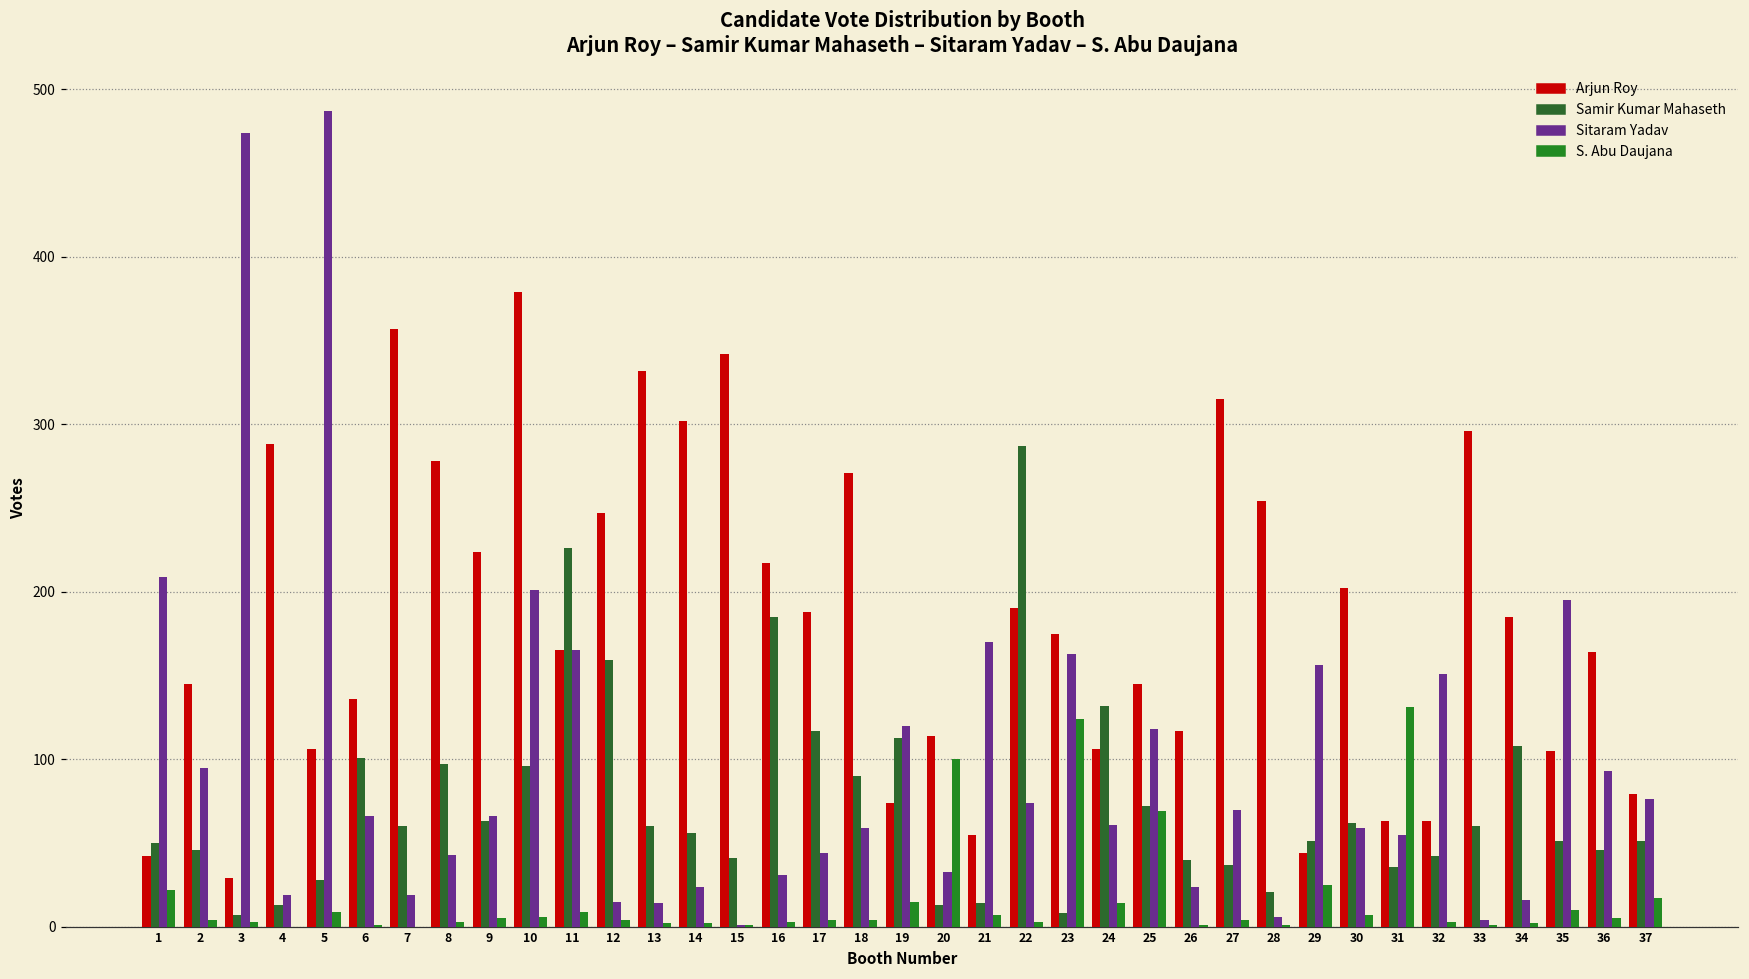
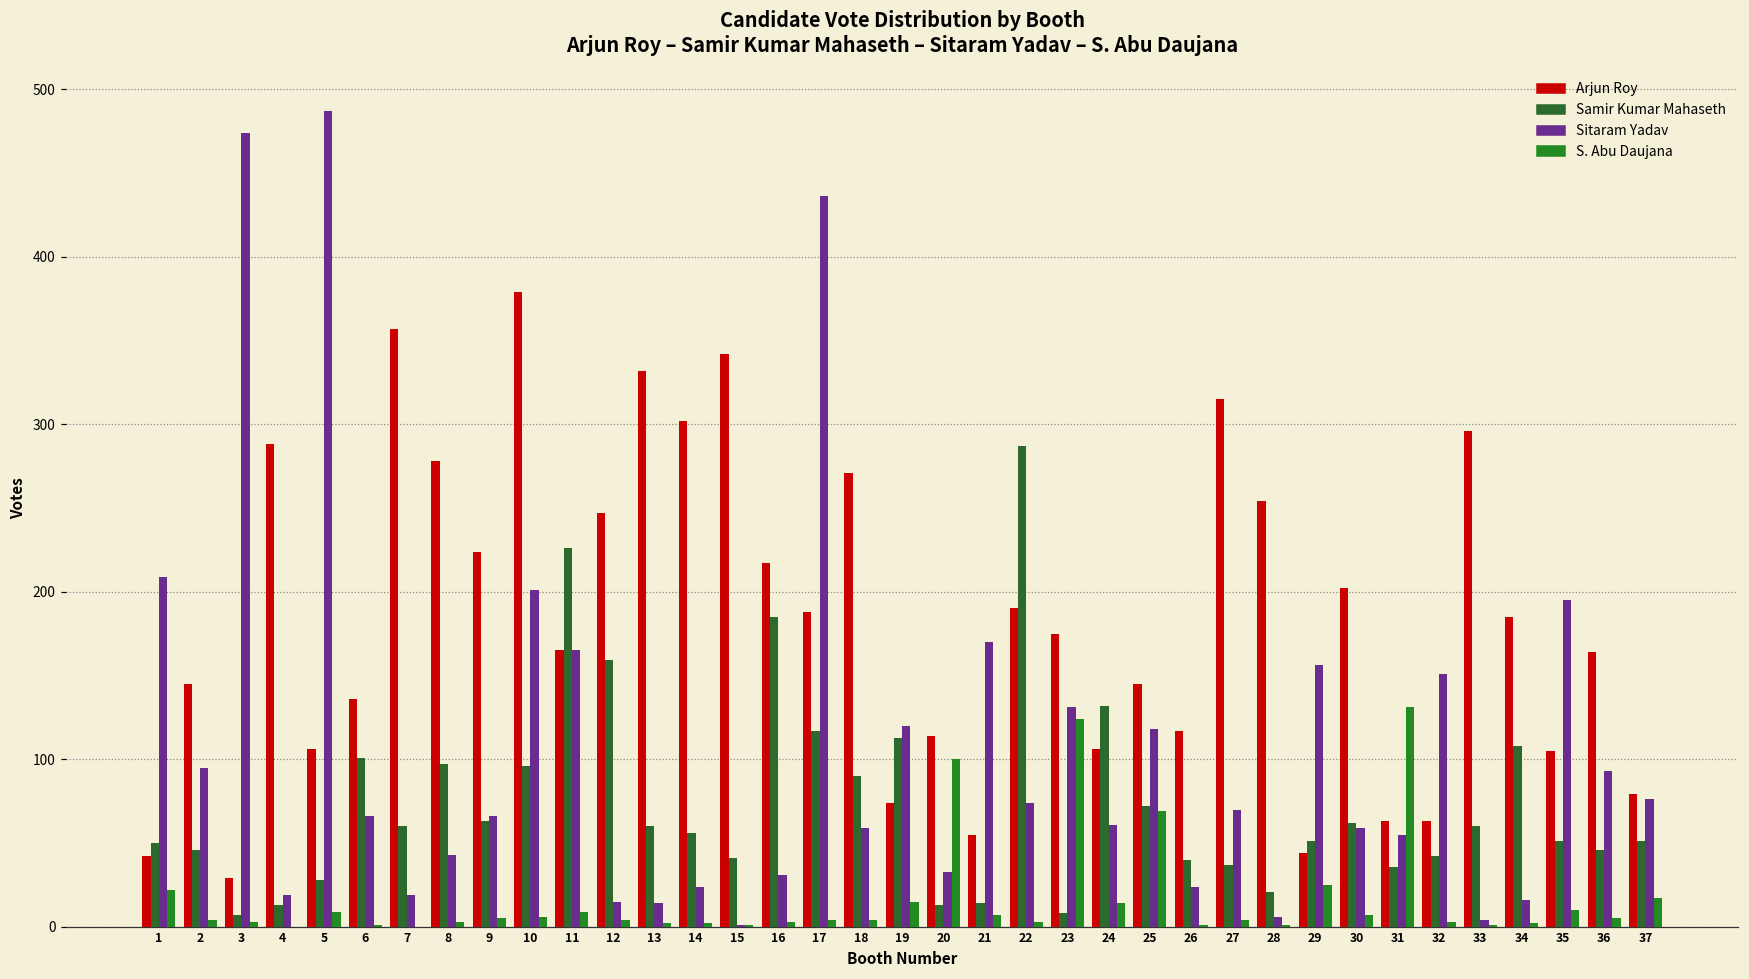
  {
    "Arjun Roy": {
      "1": 42,
      "2": 145,
      "3": 29,
      "4": 288,
      "5": 106,
      "6": 136,
      "7": 357,
      "8": 278,
      "9": 224,
      "10": 379,
      "11": 165,
      "12": 247,
      "13": 332,
      "14": 302,
      "15": 342,
      "16": 217,
      "17": 188,
      "18": 271,
      "19": 74,
      "20": 114,
      "21": 55,
      "22": 190,
      "23": 175,
      "24": 106,
      "25": 145,
      "26": 117,
      "27": 315,
      "28": 254,
      "29": 44,
      "30": 202,
      "31": 63,
      "32": 63,
      "33": 296,
      "34": 185,
      "35": 105,
      "36": 164,
      "37": 79
    },
    "Sitaram Yadav": {
      "1": 209,
      "2": 95,
      "3": 474,
      "4": 19,
      "5": 487,
      "6": 66,
      "7": 19,
      "8": 43,
      "9": 66,
      "10": 201,
      "11": 165,
      "12": 15,
      "13": 14,
      "14": 24,
      "16": 31,
-     "17": 44,
+     "17": 436,
      "18": 59,
      "19": 120,
      "20": 33,
      "21": 170,
      "22": 74,
-     "23": 163,
+     "23": 131,
      "24": 61,
      "25": 118,
      "26": 24,
      "27": 70,
      "28": 6,
      "29": 156,
      "30": 59,
      "31": 55,
      "32": 151,
      "33": 4,
      "34": 16,
      "35": 195,
      "36": 93,
      "37": 76
    }
  }
